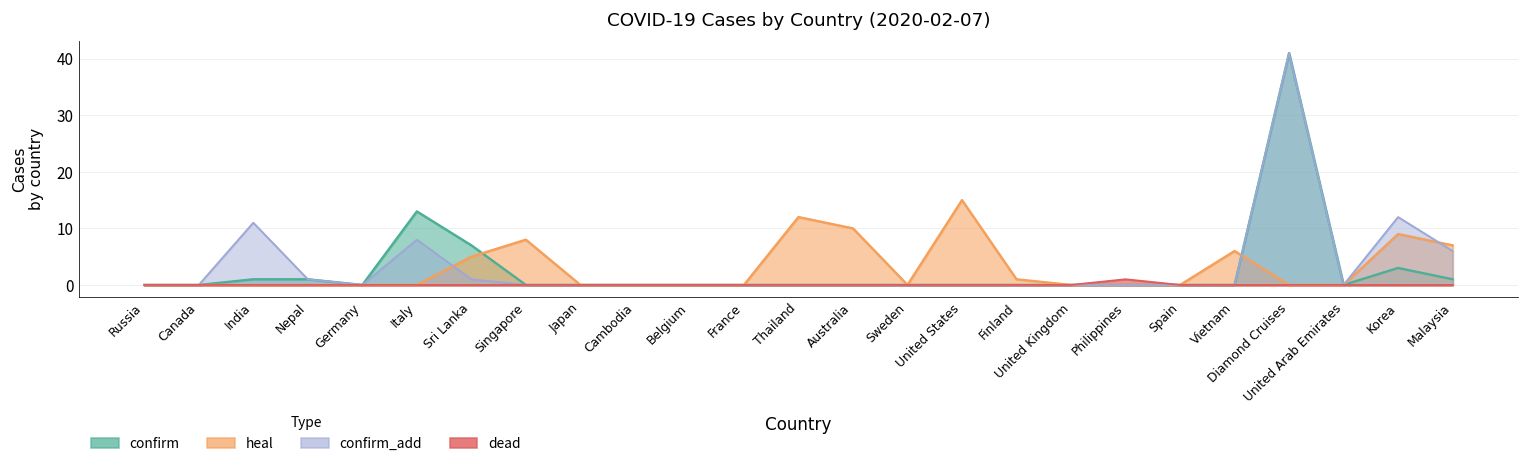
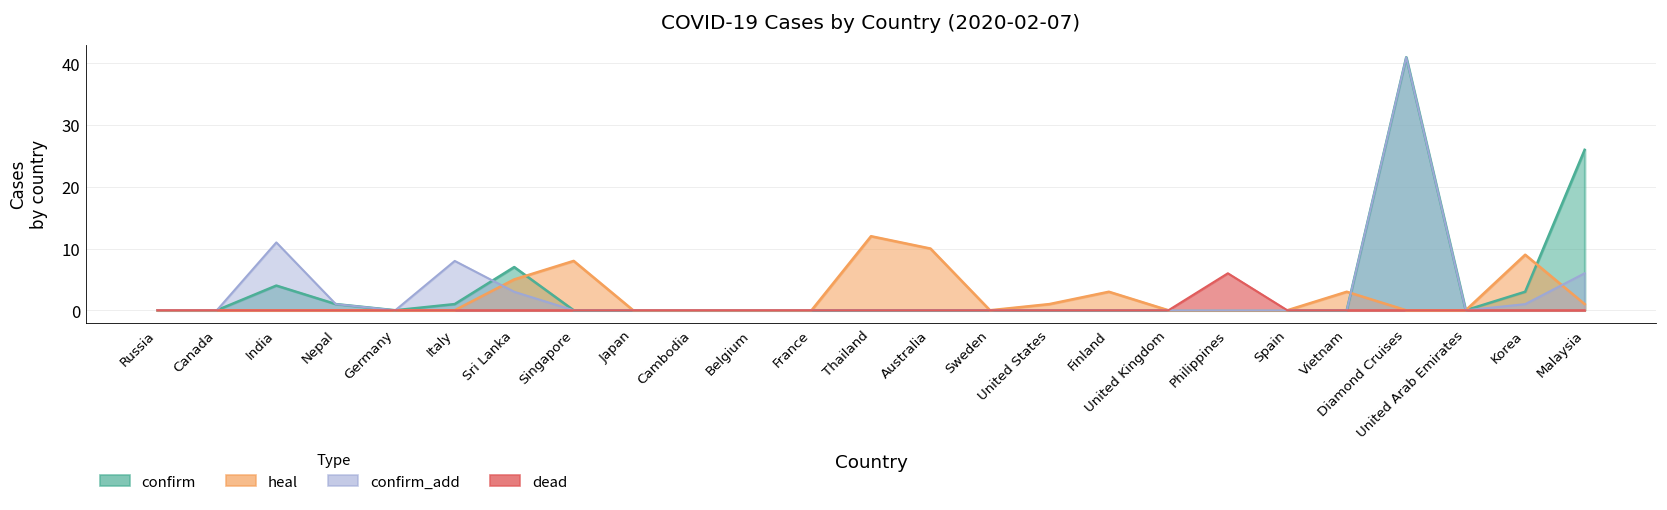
  {
    "confirm": {
-     "India": 1,
-     "Italy": 13,
+     "India": 4,
+     "Italy": 1,
      "Sri Lanka": 7,
      "Korea": 3,
-     "Malaysia": 1
+     "Malaysia": 26
    },
    "heal": {
      "Sri Lanka": 5,
      "Singapore": 8,
      "Thailand": 12,
      "Australia": 10,
-     "United States": 15,
-     "Finland": 1,
-     "Vietnam": 6,
+     "United States": 1,
+     "Finland": 3,
+     "Vietnam": 3,
      "Korea": 9,
-     "Malaysia": 7
+     "Malaysia": 1
    },
    "confirm_add": {
      "India": 11,
      "Italy": 8,
-     "Sri Lanka": 1,
-     "Korea": 12,
+     "Sri Lanka": 3,
+     "Korea": 1,
      "Malaysia": 6
    },
    "dead": {
      "Sri Lanka": 0,
-     "Philippines": 1,
+     "Philippines": 6,
      "Korea": 0,
      "Malaysia": 0
    }
  }
